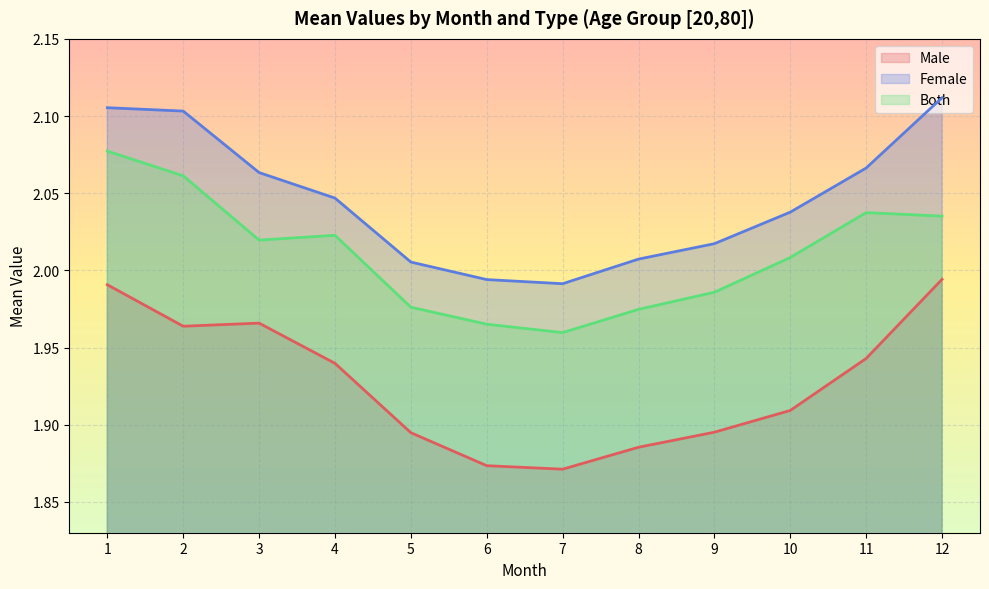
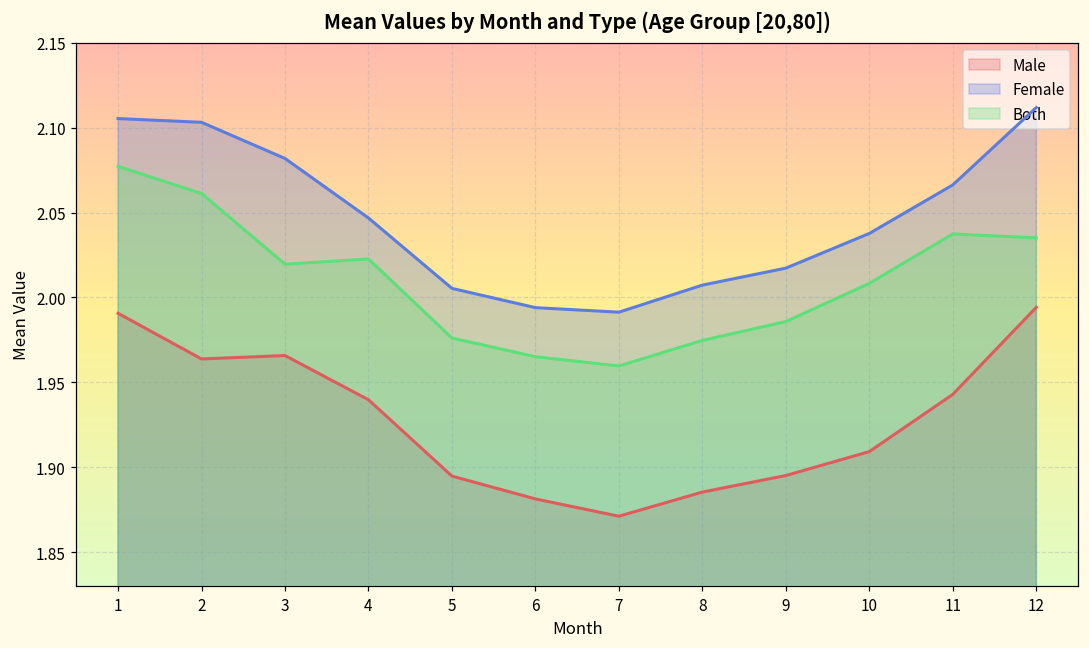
  {
    "Male": {
      "1": 1.991,
      "2": 1.964,
      "3": 1.966,
      "4": 1.940,
      "5": 1.895,
-     "6": 1.873,
+     "6": 1.881,
      "7": 1.871,
      "8": 1.885,
      "9": 1.895,
      "10": 1.909,
      "11": 1.943,
      "12": 1.994
    },
    "Female": {
      "1": 2.105,
      "2": 2.103,
-     "3": 2.063,
+     "3": 2.082,
      "4": 2.047,
      "5": 2.005,
      "6": 1.994,
      "7": 1.991,
      "8": 2.007,
      "9": 2.017,
      "10": 2.038,
      "11": 2.066
    },
    "Both": {
      "1": 2.077,
      "2": 2.061,
      "3": 2.020,
      "4": 2.023,
      "5": 1.976,
      "6": 1.965,
      "7": 1.960,
      "8": 1.975,
      "9": 1.986,
      "10": 2.008,
      "11": 2.037,
      "12": 2.035
    }
  }
